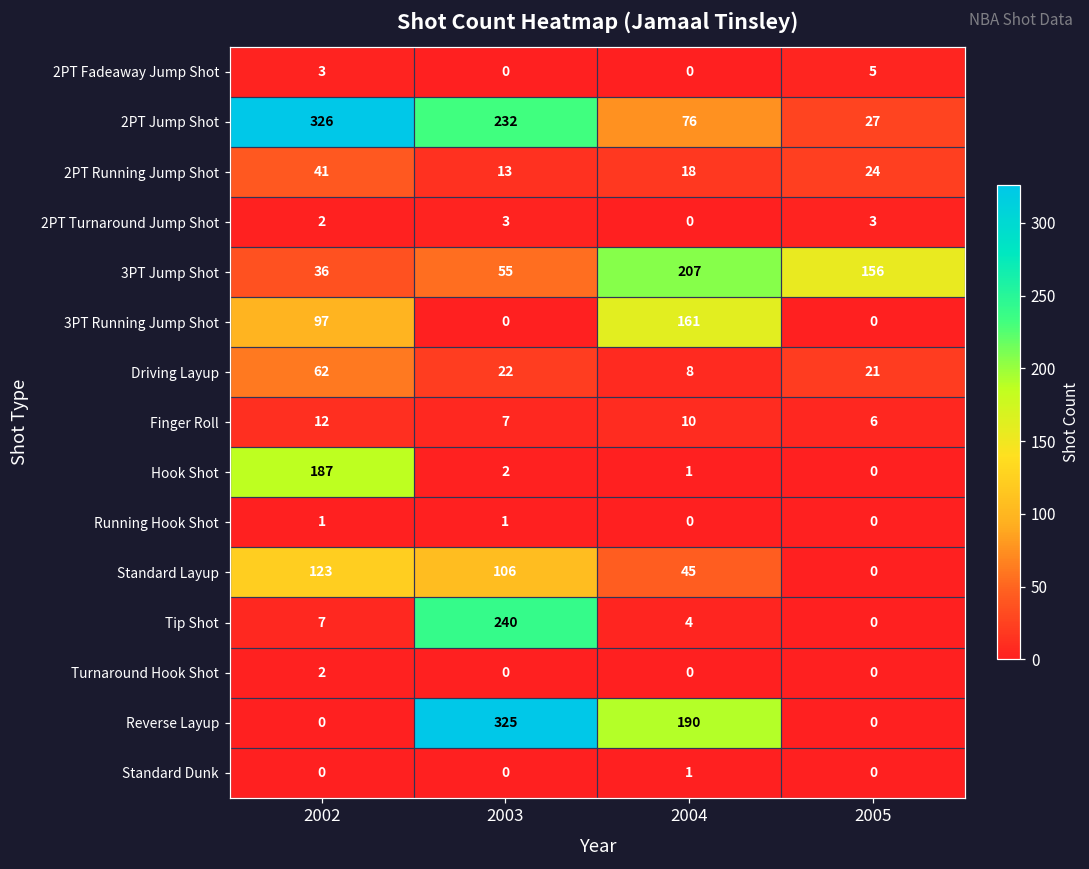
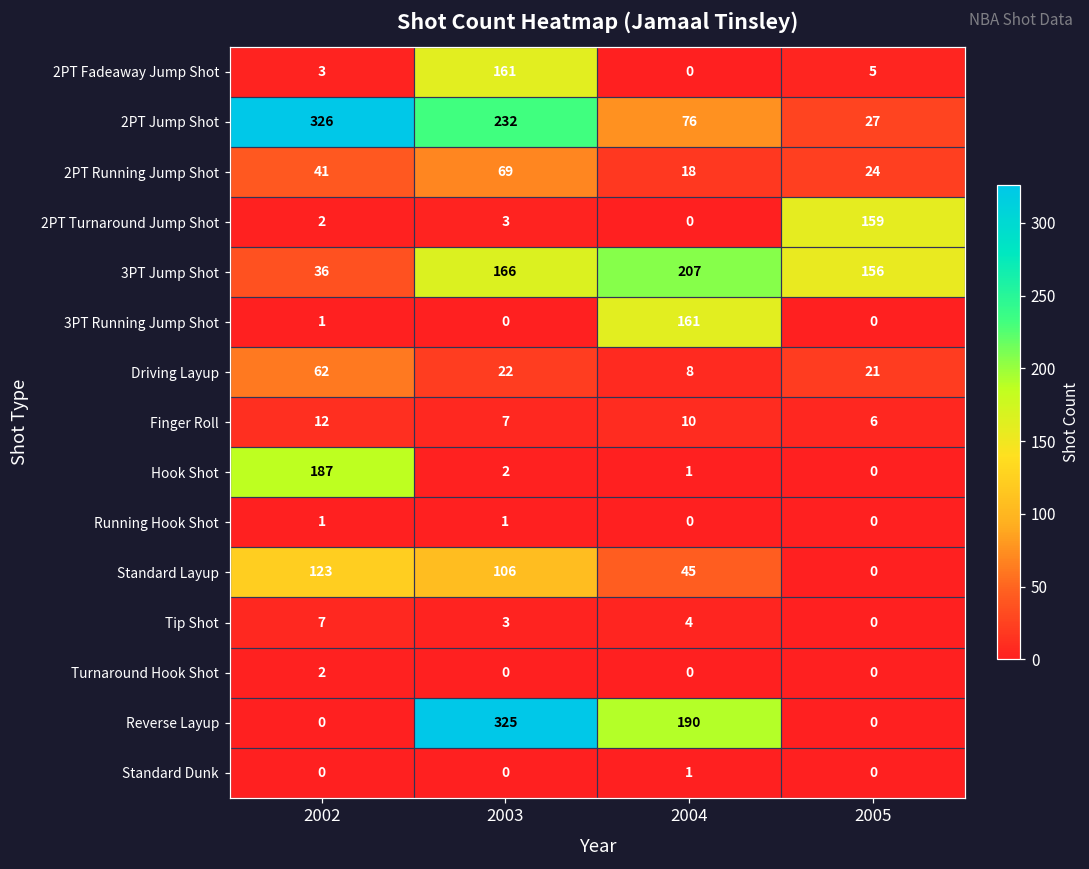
  {
    "2PT Fadeaway Jump Shot": {
      "2002": 3,
-     "2003": 0,
+     "2003": 161,
      "2004": 0,
      "2005": 5
    },
    "2PT Jump Shot": {
      "2002": 326,
      "2003": 232,
      "2004": 76,
      "2005": 27
    },
    "2PT Running Jump Shot": {
      "2002": 41,
-     "2003": 13,
+     "2003": 69,
      "2004": 18,
      "2005": 24
    },
    "2PT Turnaround Jump Shot": {
      "2002": 2,
      "2003": 3,
      "2004": 0,
-     "2005": 3
+     "2005": 159
    },
    "3PT Jump Shot": {
      "2002": 36,
-     "2003": 55,
+     "2003": 166,
      "2004": 207,
      "2005": 156
    },
    "3PT Running Jump Shot": {
-     "2002": 97,
+     "2002": 1,
      "2003": 0,
      "2004": 161,
      "2005": 0
    },
    "Driving Layup": {
      "2002": 62,
      "2003": 22,
      "2004": 8,
      "2005": 21
    },
    "Finger Roll": {
      "2002": 12,
      "2003": 7,
      "2004": 10,
      "2005": 6
    },
    "Hook Shot": {
      "2002": 187,
      "2003": 2,
      "2004": 1,
      "2005": 0
    },
    "Running Hook Shot": {
      "2002": 1,
      "2003": 1,
      "2004": 0,
      "2005": 0
    },
    "Standard Layup": {
      "2002": 123,
      "2003": 106,
      "2004": 45,
      "2005": 0
    },
    "Tip Shot": {
      "2002": 7,
-     "2003": 240,
+     "2003": 3,
      "2004": 4,
      "2005": 0
    },
    "Turnaround Hook Shot": {
      "2002": 2,
      "2003": 0,
      "2004": 0,
      "2005": 0
    },
    "Reverse Layup": {
      "2002": 0,
      "2003": 325,
      "2004": 190,
      "2005": 0
    },
    "Standard Dunk": {
      "2002": 0,
      "2003": 0,
      "2004": 1,
      "2005": 0
    }
  }
